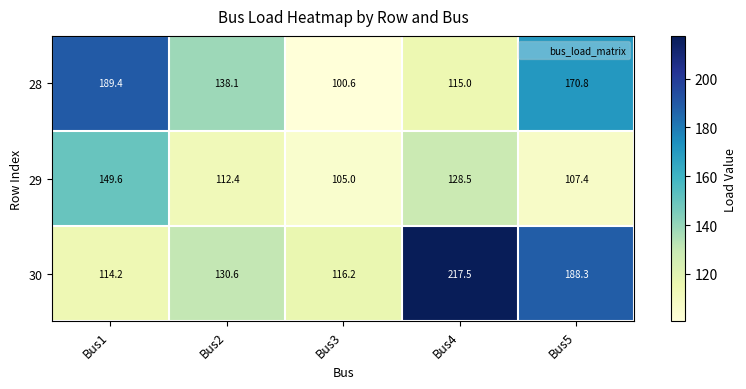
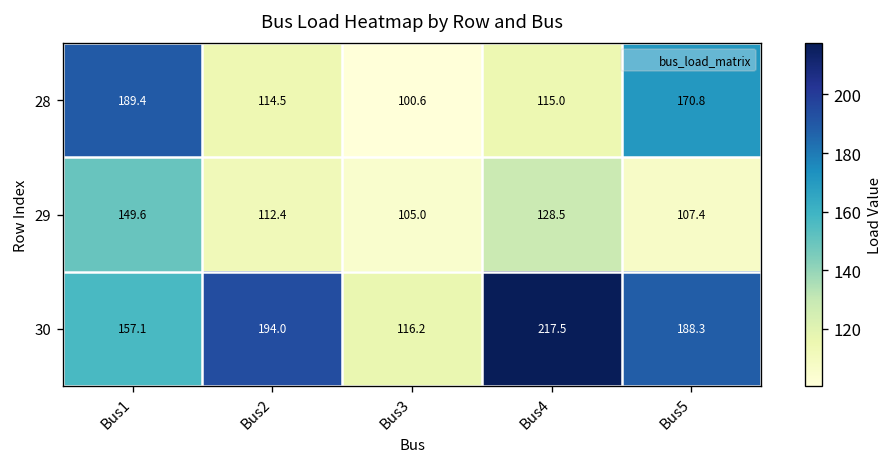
  {
    "28": {
      "Bus1": 189.4,
-     "Bus2": 138.1,
+     "Bus2": 114.5,
      "Bus3": 100.6,
      "Bus4": 115.0,
      "Bus5": 170.8
    },
    "29": {
      "Bus1": 149.6,
      "Bus2": 112.4,
      "Bus3": 105.0,
      "Bus4": 128.5,
      "Bus5": 107.4
    },
    "30": {
-     "Bus1": 114.2,
-     "Bus2": 130.6,
+     "Bus1": 157.1,
+     "Bus2": 194.0,
      "Bus3": 116.2,
      "Bus4": 217.5,
      "Bus5": 188.3
    }
  }
